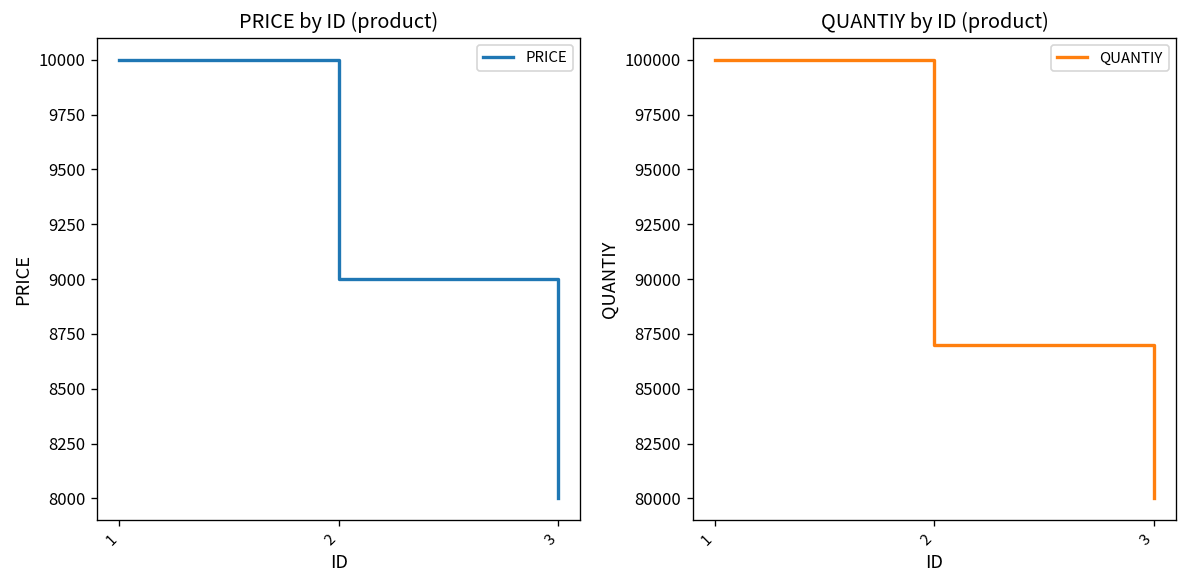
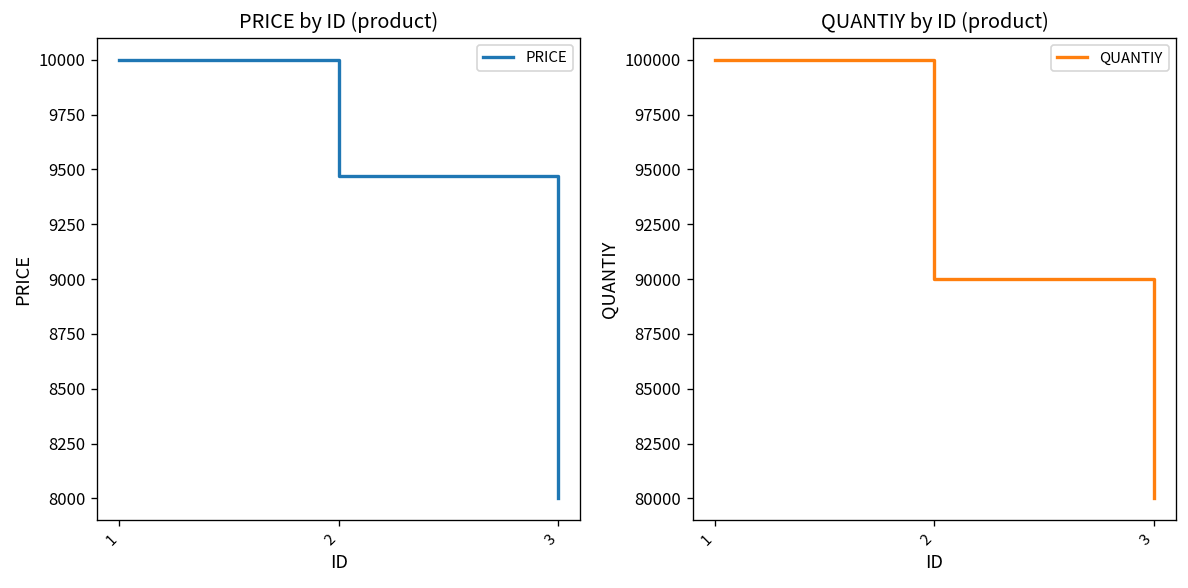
  {
    "PRICE by ID (product)": {
      "1": 10000,
-     "2": 9000,
+     "2": 9470,
      "3": 8000
    },
    "QUANTIY by ID (product)": {
      "1": 100000,
-     "2": 87000,
+     "2": 90000,
      "3": 80000
    }
  }
